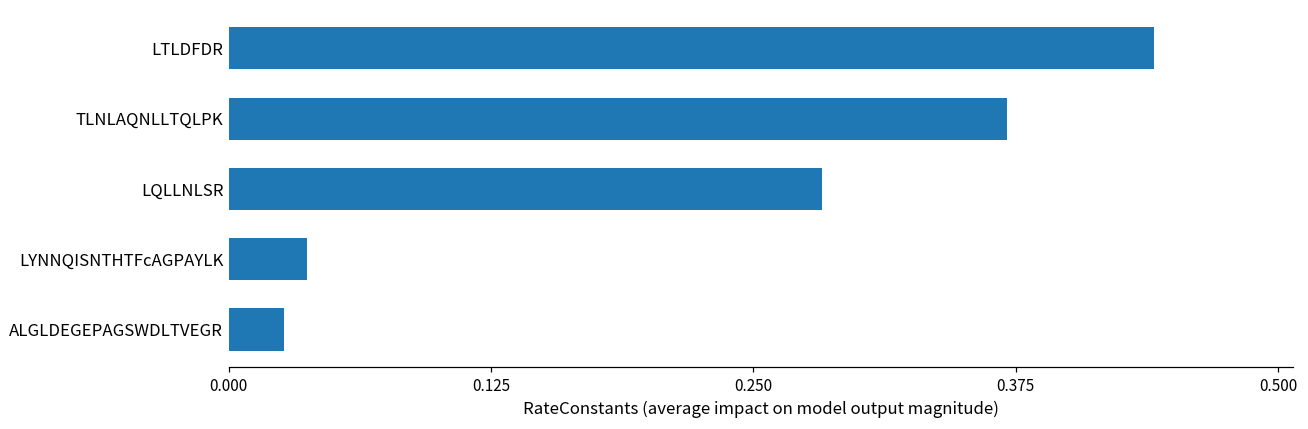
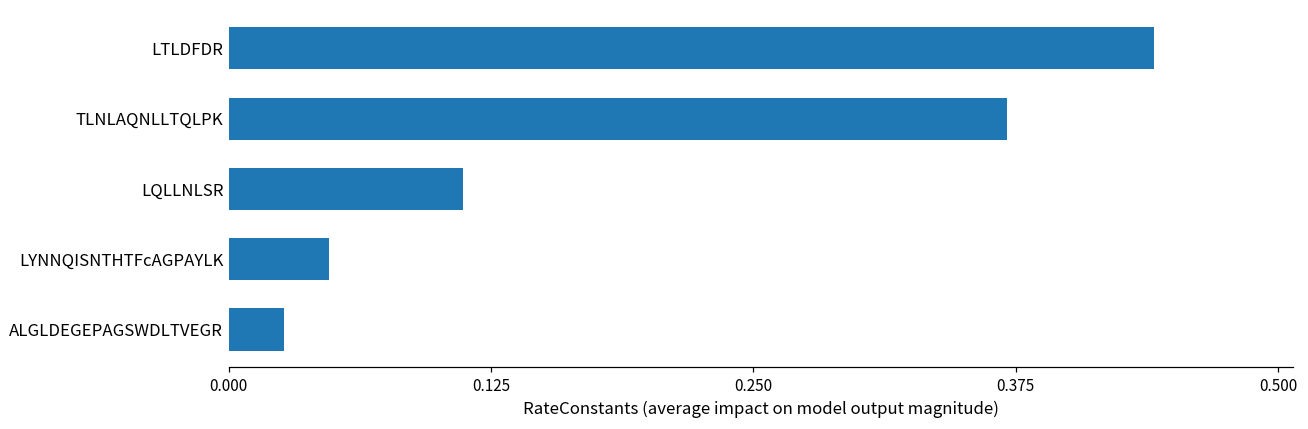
  {
    "LTLDFDR": 0.441,
    "TLNLAQNLLTQLPK": 0.371,
-   "LQLLNLSR": 0.283,
-   "LYNNQISNTHTFcAGPAYLK": 0.037,
+   "LQLLNLSR": 0.111,
+   "LYNNQISNTHTFcAGPAYLK": 0.048,
    "ALGLDEGEPAGSWDLTVEGR": 0.026
  }
